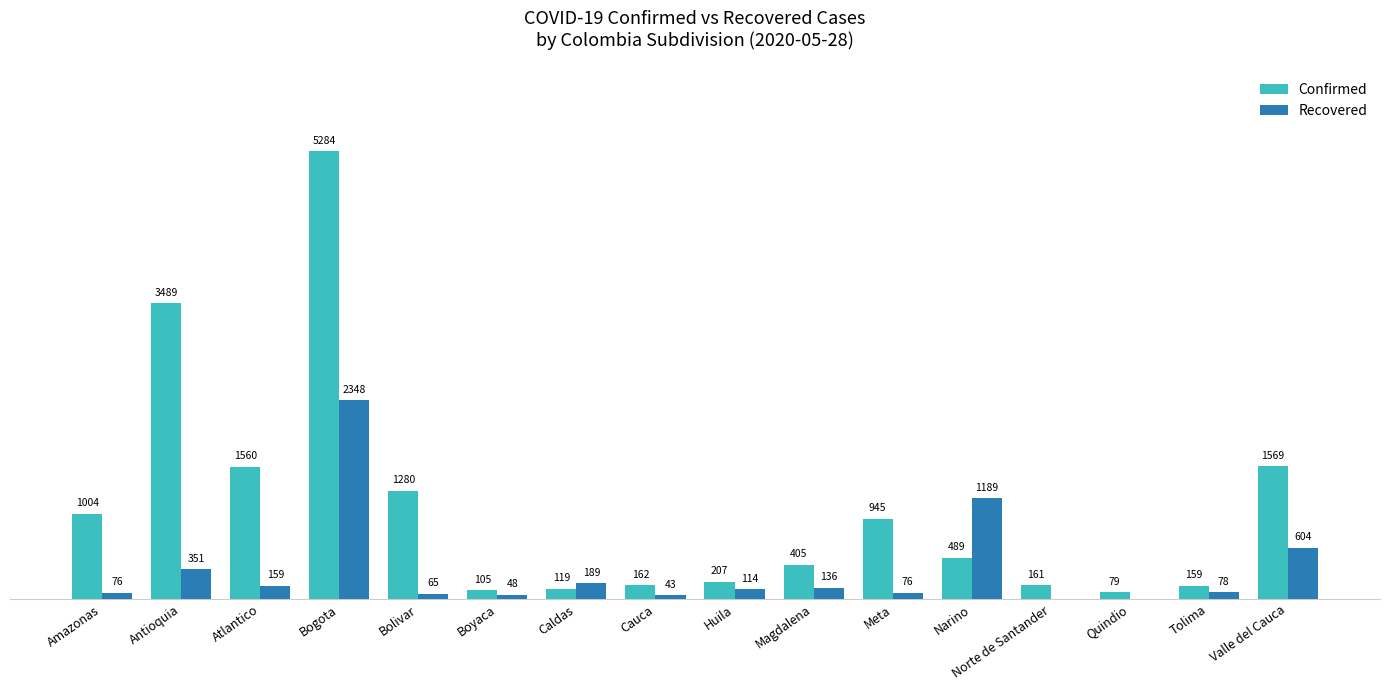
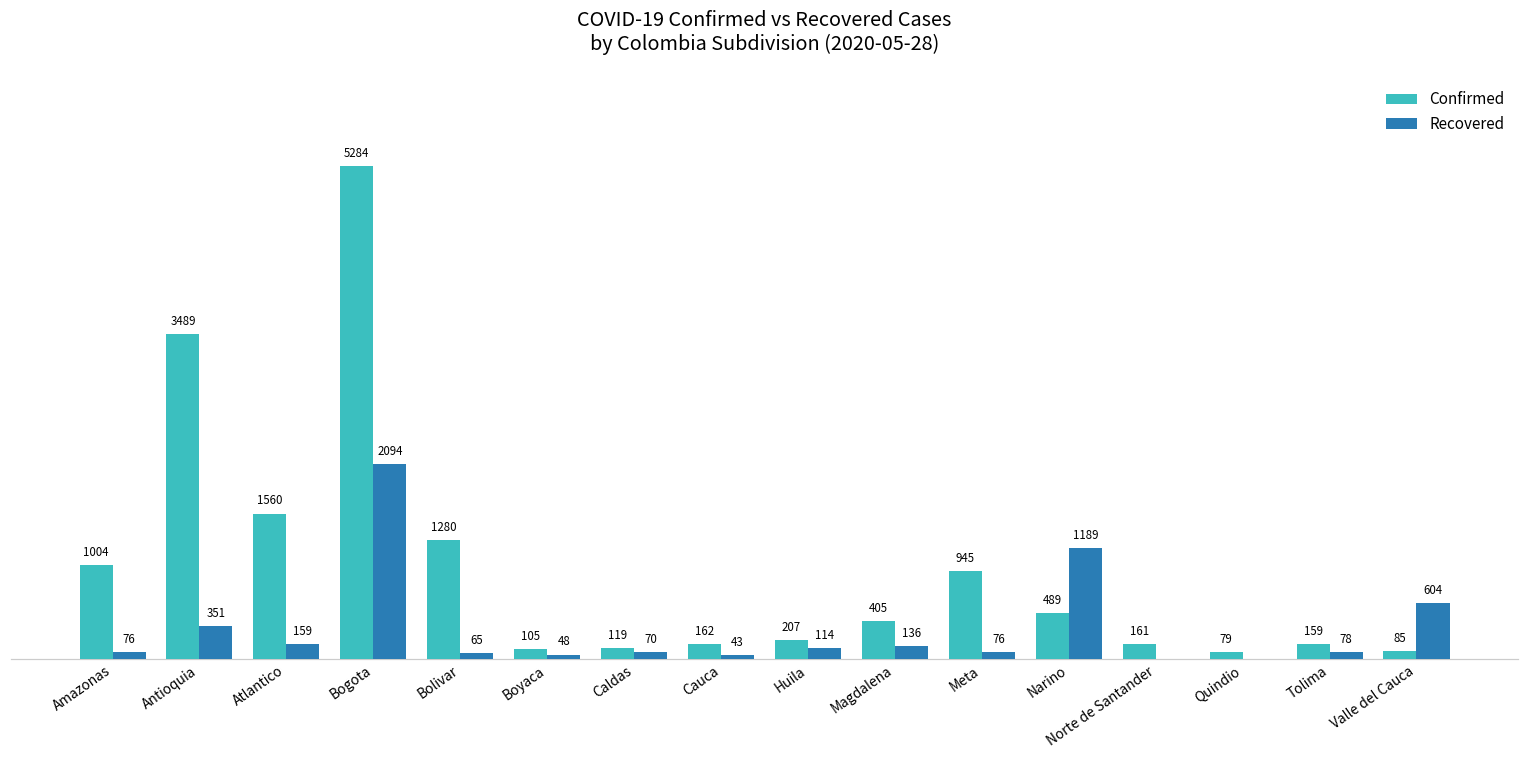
  {
    "Confirmed": {
      "Amazonas": 1004,
      "Antioquia": 3489,
      "Atlantico": 1560,
      "Bogota": 5284,
      "Bolivar": 1280,
      "Boyaca": 105,
      "Caldas": 119,
      "Cauca": 162,
      "Huila": 207,
      "Magdalena": 405,
      "Meta": 945,
      "Narino": 489,
      "Norte de Santander": 161,
      "Quindio": 79,
      "Tolima": 159,
-     "Valle del Cauca": 1569
+     "Valle del Cauca": 85
    },
    "Recovered": {
      "Amazonas": 76,
      "Antioquia": 351,
      "Atlantico": 159,
-     "Bogota": 2348,
+     "Bogota": 2094,
      "Bolivar": 65,
      "Boyaca": 48,
-     "Caldas": 189,
+     "Caldas": 70,
      "Cauca": 43,
      "Huila": 114,
      "Magdalena": 136,
      "Meta": 76,
      "Narino": 1189,
      "Tolima": 78,
      "Valle del Cauca": 604
    }
  }
